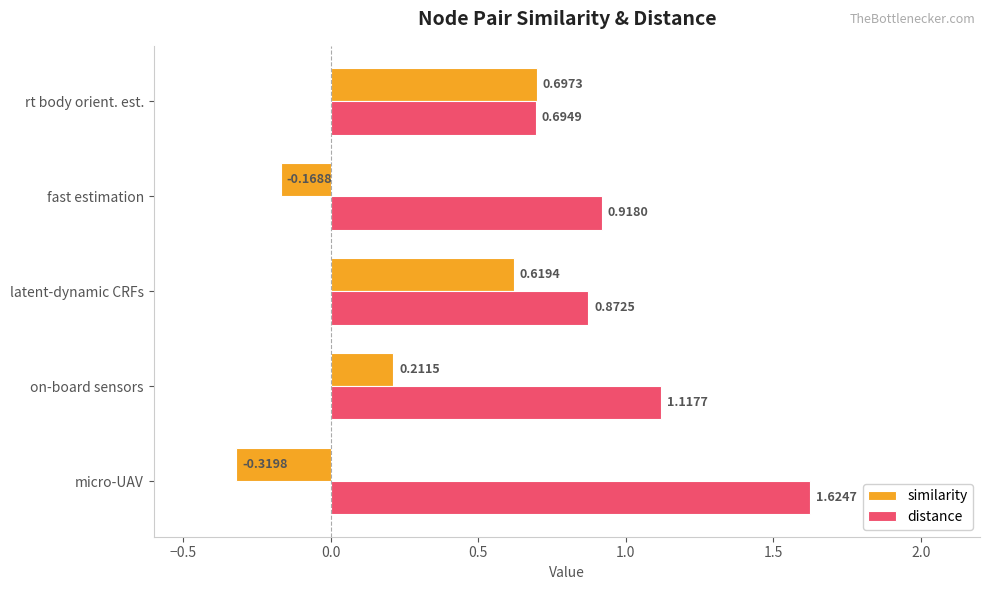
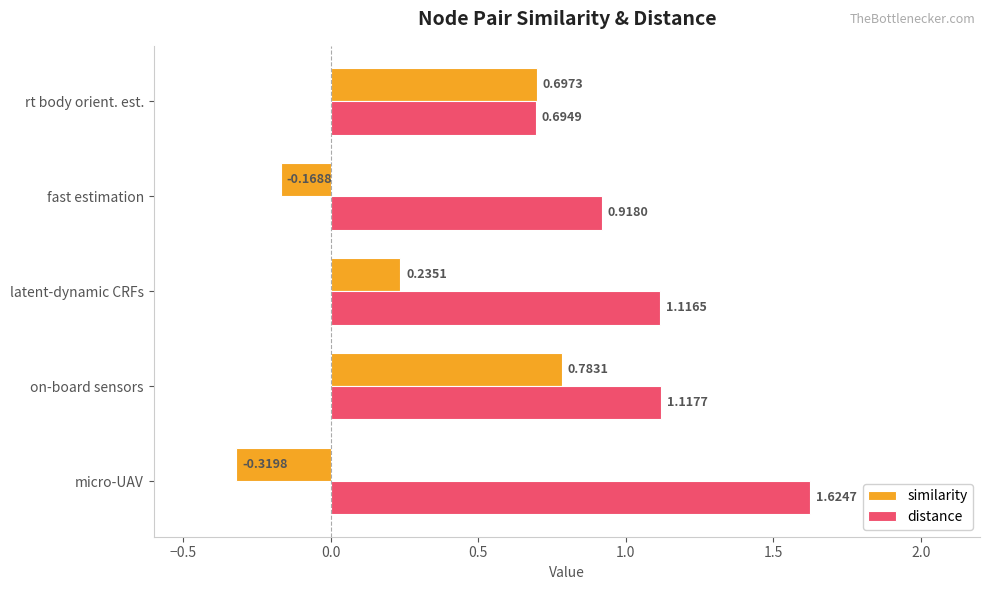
  {
    "similarity": {
      "rt body orient. est.": 0.6973,
      "fast estimation": -0.1688,
-     "latent-dynamic CRFs": 0.6194,
-     "on-board sensors": 0.2115,
+     "latent-dynamic CRFs": 0.2351,
+     "on-board sensors": 0.7831,
      "micro-UAV": -0.3198
    },
    "distance": {
      "rt body orient. est.": 0.6949,
      "fast estimation": 0.9180,
-     "latent-dynamic CRFs": 0.8725,
+     "latent-dynamic CRFs": 1.1165,
      "on-board sensors": 1.1177,
      "micro-UAV": 1.6247
    }
  }
